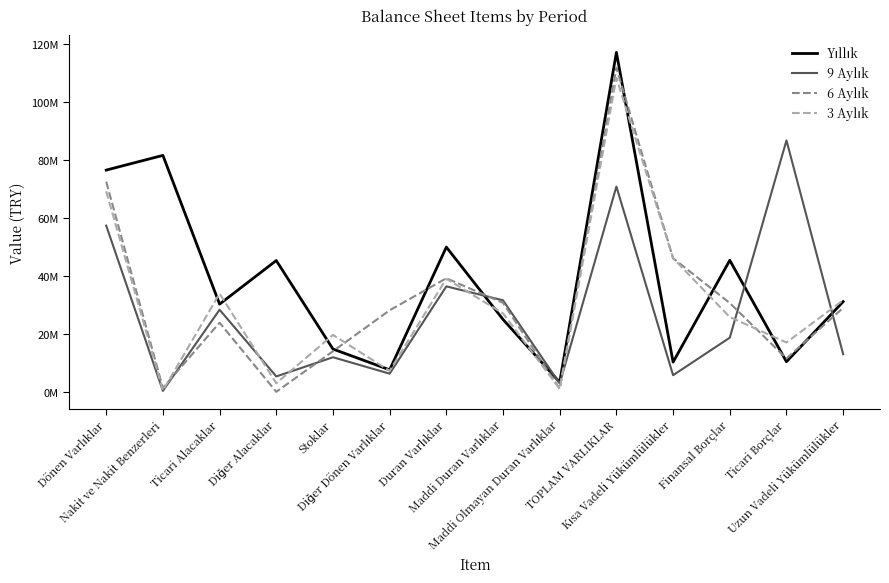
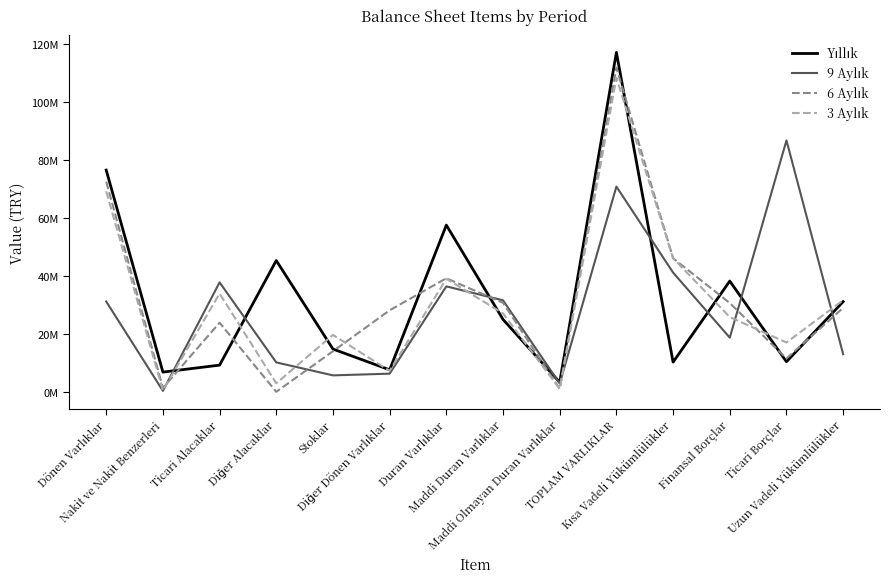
  {
    "Yıllık": {
      "Dönen Varlıklar": 77000000,
-     "Nakit ve Nakit Benzerleri": 82000000,
-     "Ticari Alacaklar": 30000000,
+     "Nakit ve Nakit Benzerleri": 7000000,
+     "Ticari Alacaklar": 9000000,
      "Diğer Alacaklar": 45000000,
-     "Duran Varlıklar": 50000000,
+     "Duran Varlıklar": 58000000,
      "Maddi Duran Varlıklar": 25000000,
      "TOPLAM VARLIKLAR": 117000000,
      "Kısa Vadeli Yükümlülükler": 10000000,
-     "Finansal Borçlar": 46000000,
+     "Finansal Borçlar": 38000000,
      "Ticari Borçlar": 11000000
    },
    "9 Aylık": {
-     "Dönen Varlıklar": 57000000,
-     "Ticari Alacaklar": 28000000,
-     "Diğer Alacaklar": 5000000,
-     "Stoklar": 12000000,
+     "Dönen Varlıklar": 31000000,
+     "Ticari Alacaklar": 38000000,
+     "Diğer Alacaklar": 10000000,
+     "Stoklar": 6000000,
      "Diğer Dönen Varlıklar": 6000000,
      "Duran Varlıklar": 37000000,
      "TOPLAM VARLIKLAR": 71000000,
-     "Kısa Vadeli Yükümlülükler": 6000000,
+     "Kısa Vadeli Yükümlülükler": 41000000,
      "Finansal Borçlar": 19000000,
      "Ticari Borçlar": 87000000,
      "Uzun Vadeli Yükümlülükler": 13000000
    }
  }
